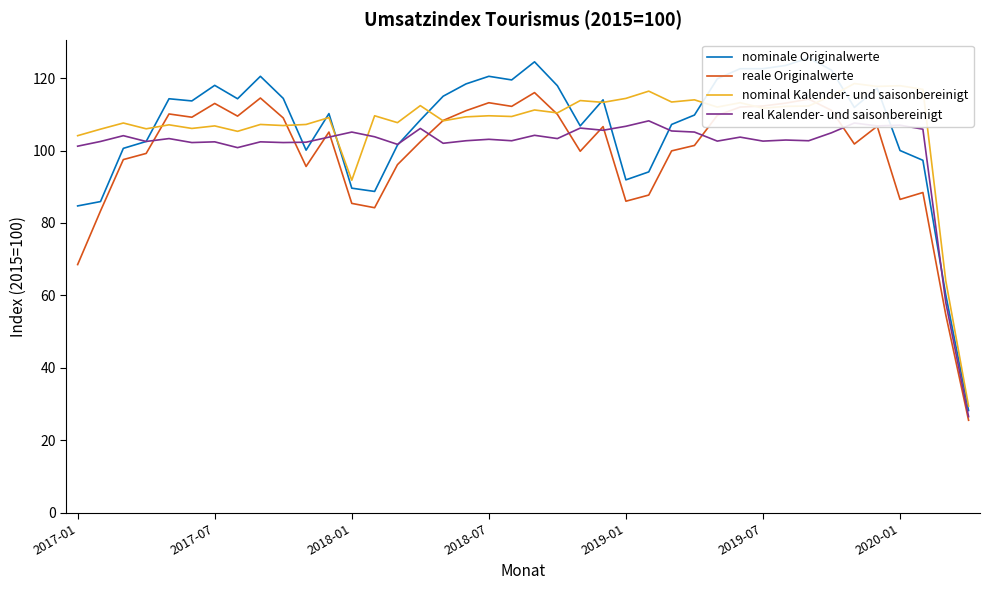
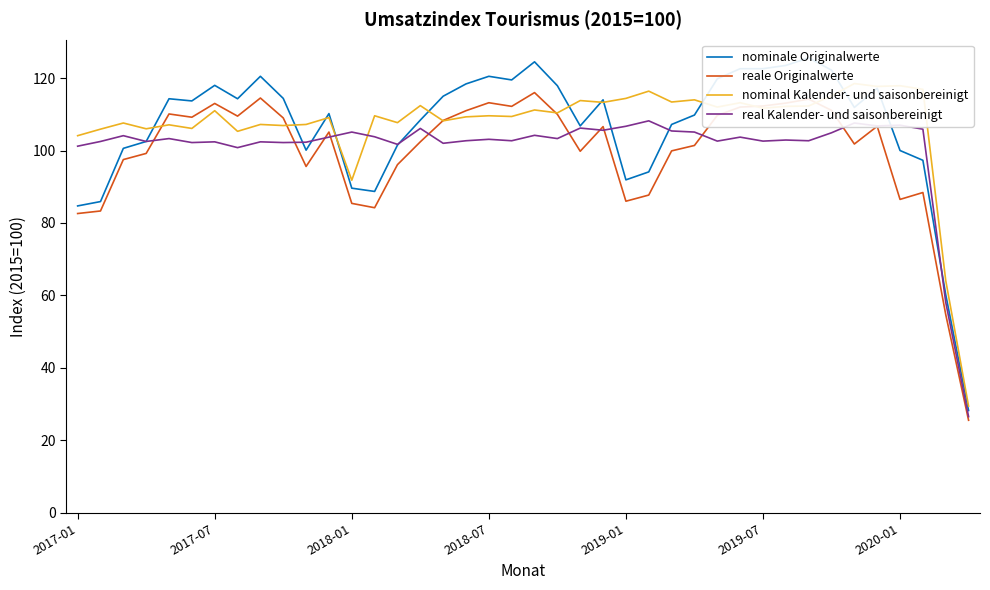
  {
    "nominale Originalwerte": {
      "2017-01": 85,
      "2017-07": 118,
      "2018-01": 90,
      "2018-07": 121,
      "2019-01": 92,
      "2020-01": 100
    },
    "reale Originalwerte": {
-     "2017-01": 69,
+     "2017-01": 83,
      "2017-07": 113,
      "2018-01": 85,
      "2018-07": 113,
      "2019-01": 86,
      "2020-01": 87
    },
    "nominal Kalender- und saisonbereinigt": {
      "2017-01": 104,
-     "2017-07": 107,
+     "2017-07": 111,
      "2018-01": 92,
      "2018-07": 110,
      "2019-01": 114
    },
    "real Kalender- und saisonbereinigt": {
      "2017-01": 101,
      "2017-07": 102,
      "2018-01": 105,
      "2018-07": 103,
      "2019-01": 107,
      "2019-07": 103
    }
  }
